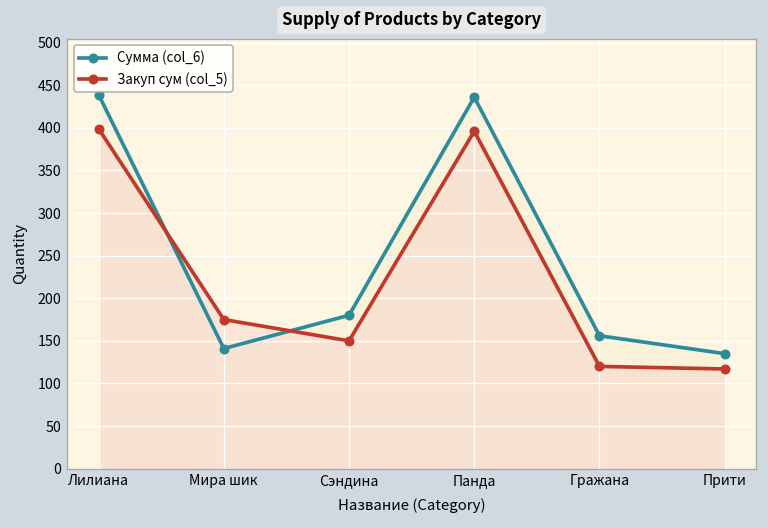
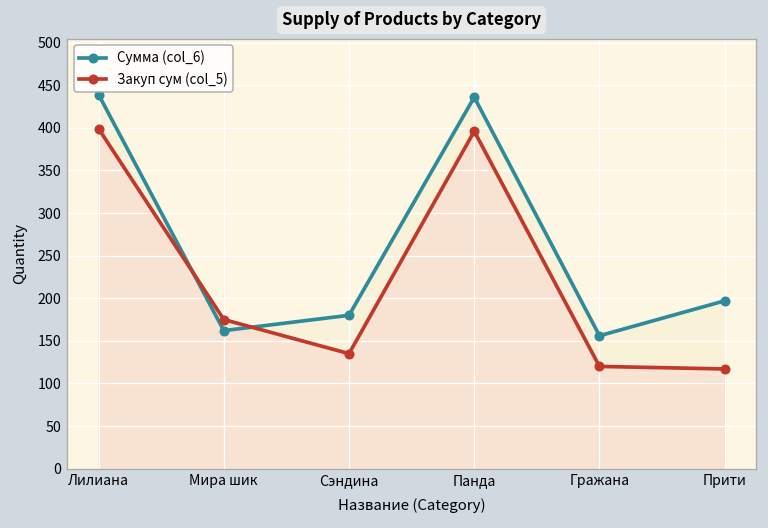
  {
    "Сумма (col_6)": {
      "Лилиана": 440,
-     "Мира шик": 140,
+     "Мира шик": 160,
      "Сэндина": 180,
      "Панда": 440,
      "Гражана": 160,
-     "Прити": 140
+     "Прити": 200
    },
    "Закуп сум (col_5)": {
      "Лилиана": 400,
      "Мира шик": 180,
-     "Сэндина": 150,
+     "Сэндина": 140,
      "Панда": 400,
      "Гражана": 120,
      "Прити": 120
    }
  }
